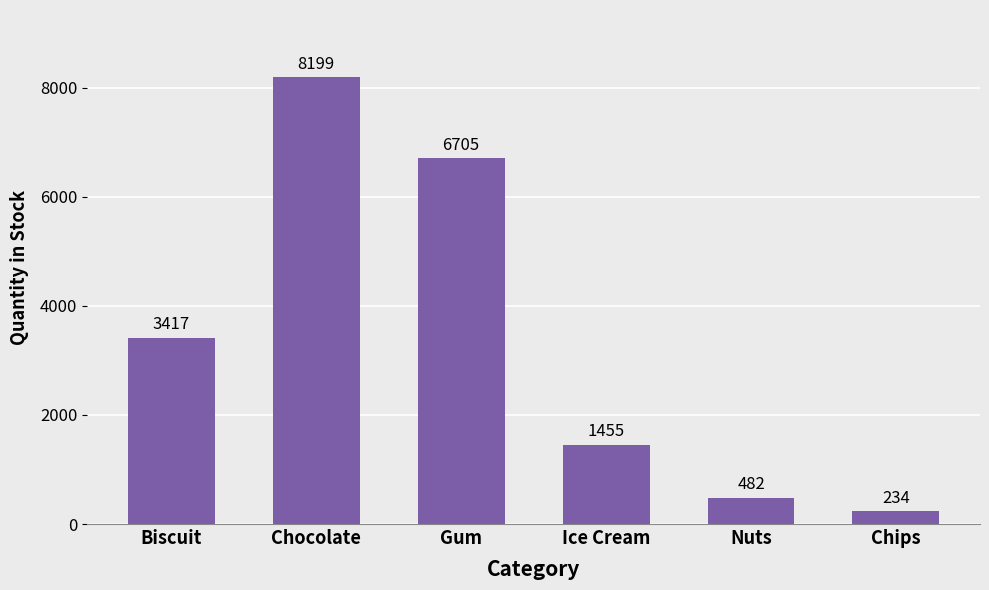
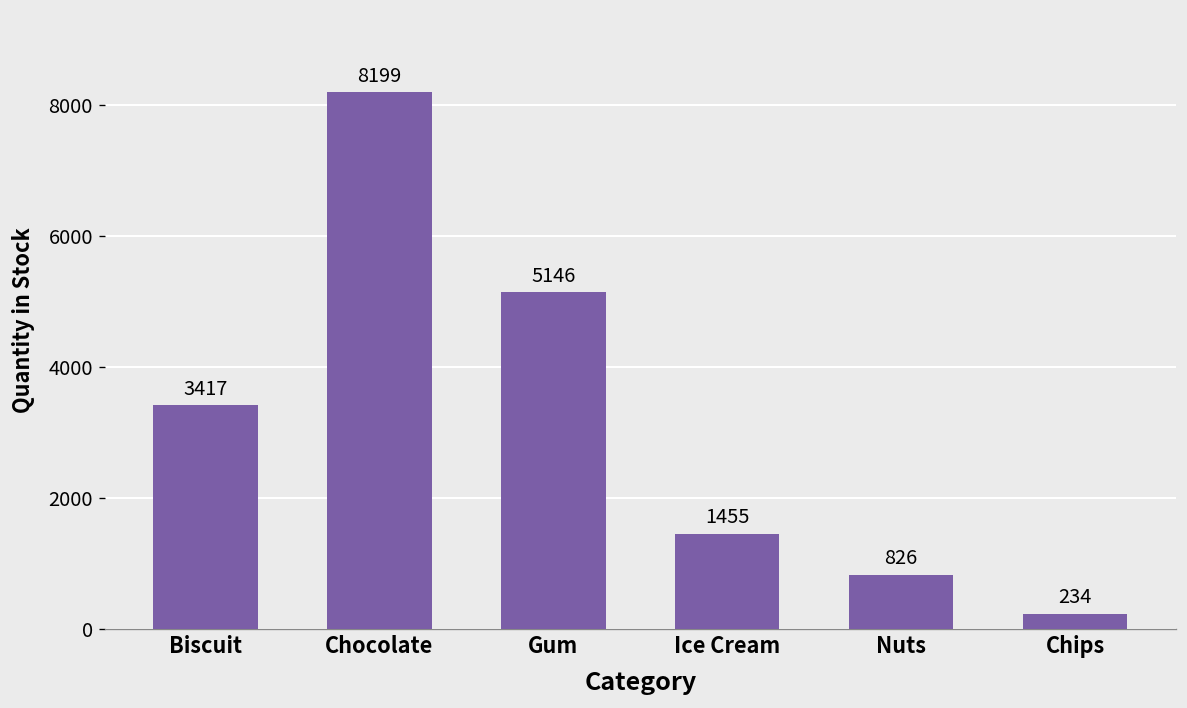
  {
    "Biscuit": 3417,
    "Chocolate": 8199,
-   "Gum": 6705,
+   "Gum": 5146,
    "Ice Cream": 1455,
-   "Nuts": 482,
+   "Nuts": 826,
    "Chips": 234
  }
